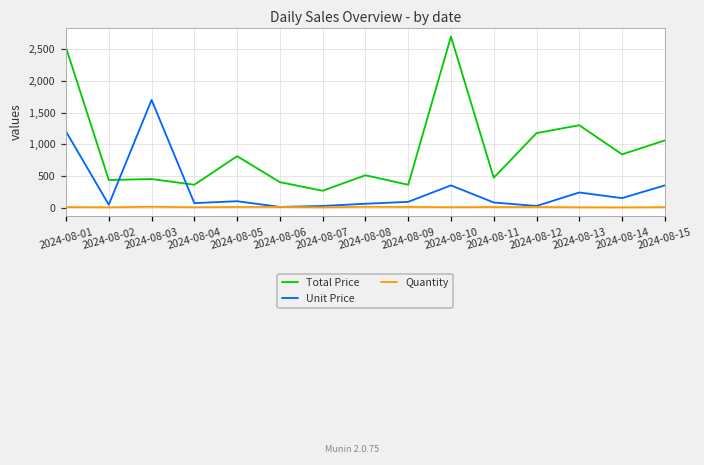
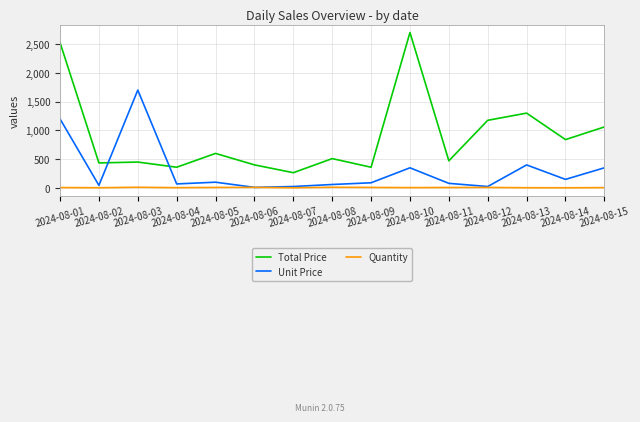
  {
    "Total Price": {
      "2024-08-01": "2,500",
      "2024-08-02": "400",
      "2024-08-03": "500",
      "2024-08-04": "400",
-     "2024-08-05": "800",
+     "2024-08-05": "600",
      "2024-08-06": "400",
      "2024-08-07": "300",
      "2024-08-08": "500",
      "2024-08-09": "400",
      "2024-08-10": "2,700",
      "2024-08-11": "500",
      "2024-08-12": "1,200",
      "2024-08-13": "1,300",
      "2024-08-14": "800",
      "2024-08-15": "1,100"
    },
    "Unit Price": {
      "2024-08-01": "1,200",
      "2024-08-03": "1,700",
      "2024-08-04": "100",
      "2024-08-05": "100",
      "2024-08-08": "100",
      "2024-08-09": "100",
      "2024-08-10": "400",
      "2024-08-11": "100",
-     "2024-08-13": "200",
+     "2024-08-13": "400",
      "2024-08-14": "100",
      "2024-08-15": "400"
    },
    "Quantity": {
      "2024-08-01": "0",
      "2024-08-03": "0",
      "2024-08-04": "0",
      "2024-08-05": "0",
      "2024-08-08": "0",
      "2024-08-09": "0",
      "2024-08-10": "0",
      "2024-08-11": "0",
      "2024-08-13": "0",
      "2024-08-14": "0",
      "2024-08-15": "0"
    }
  }
